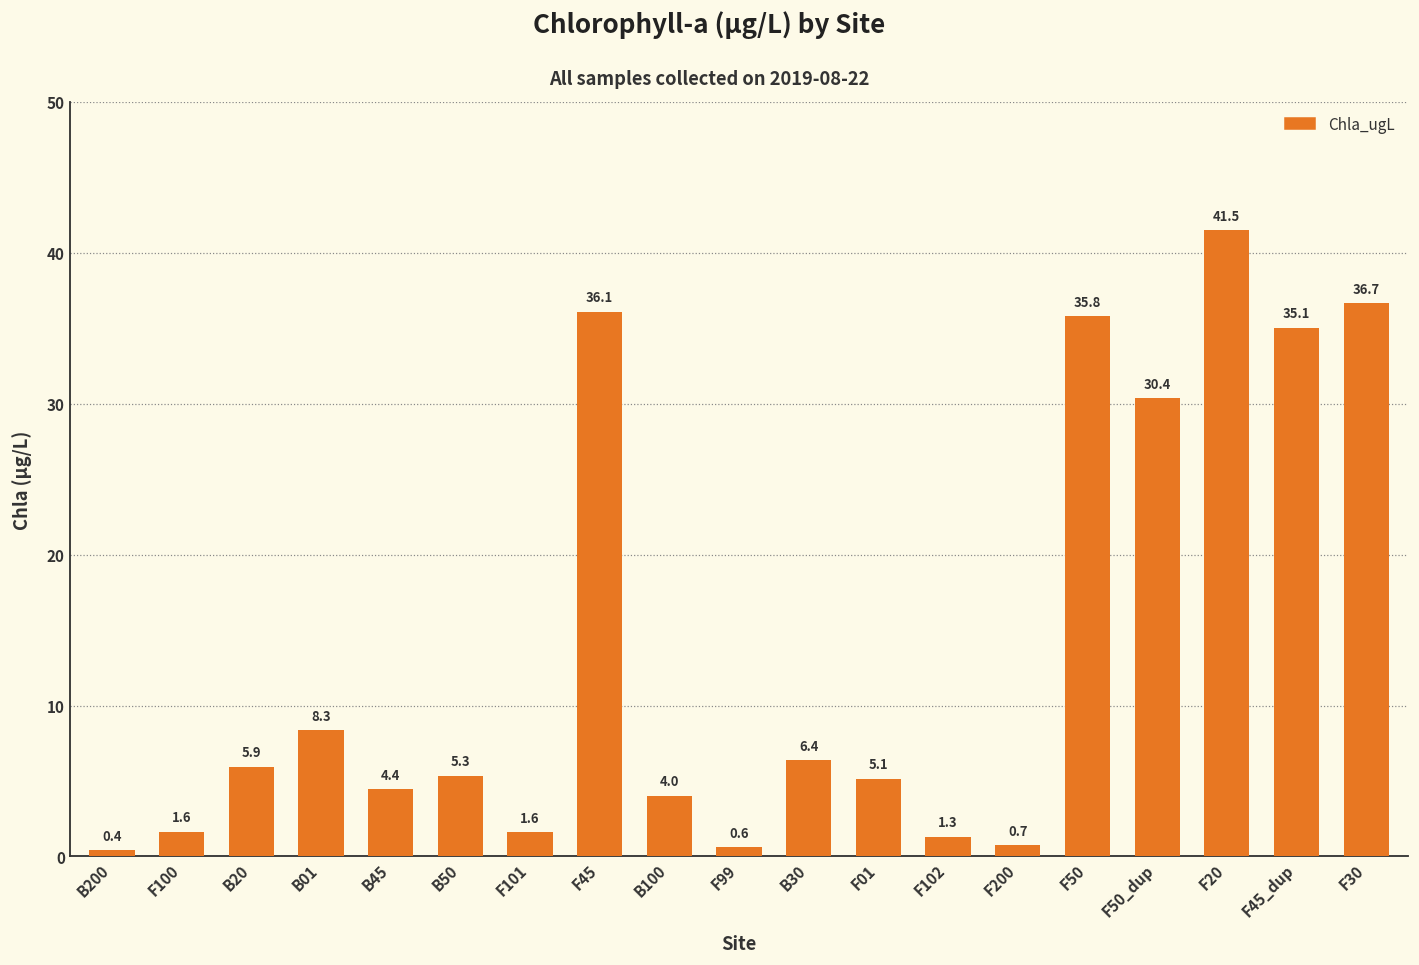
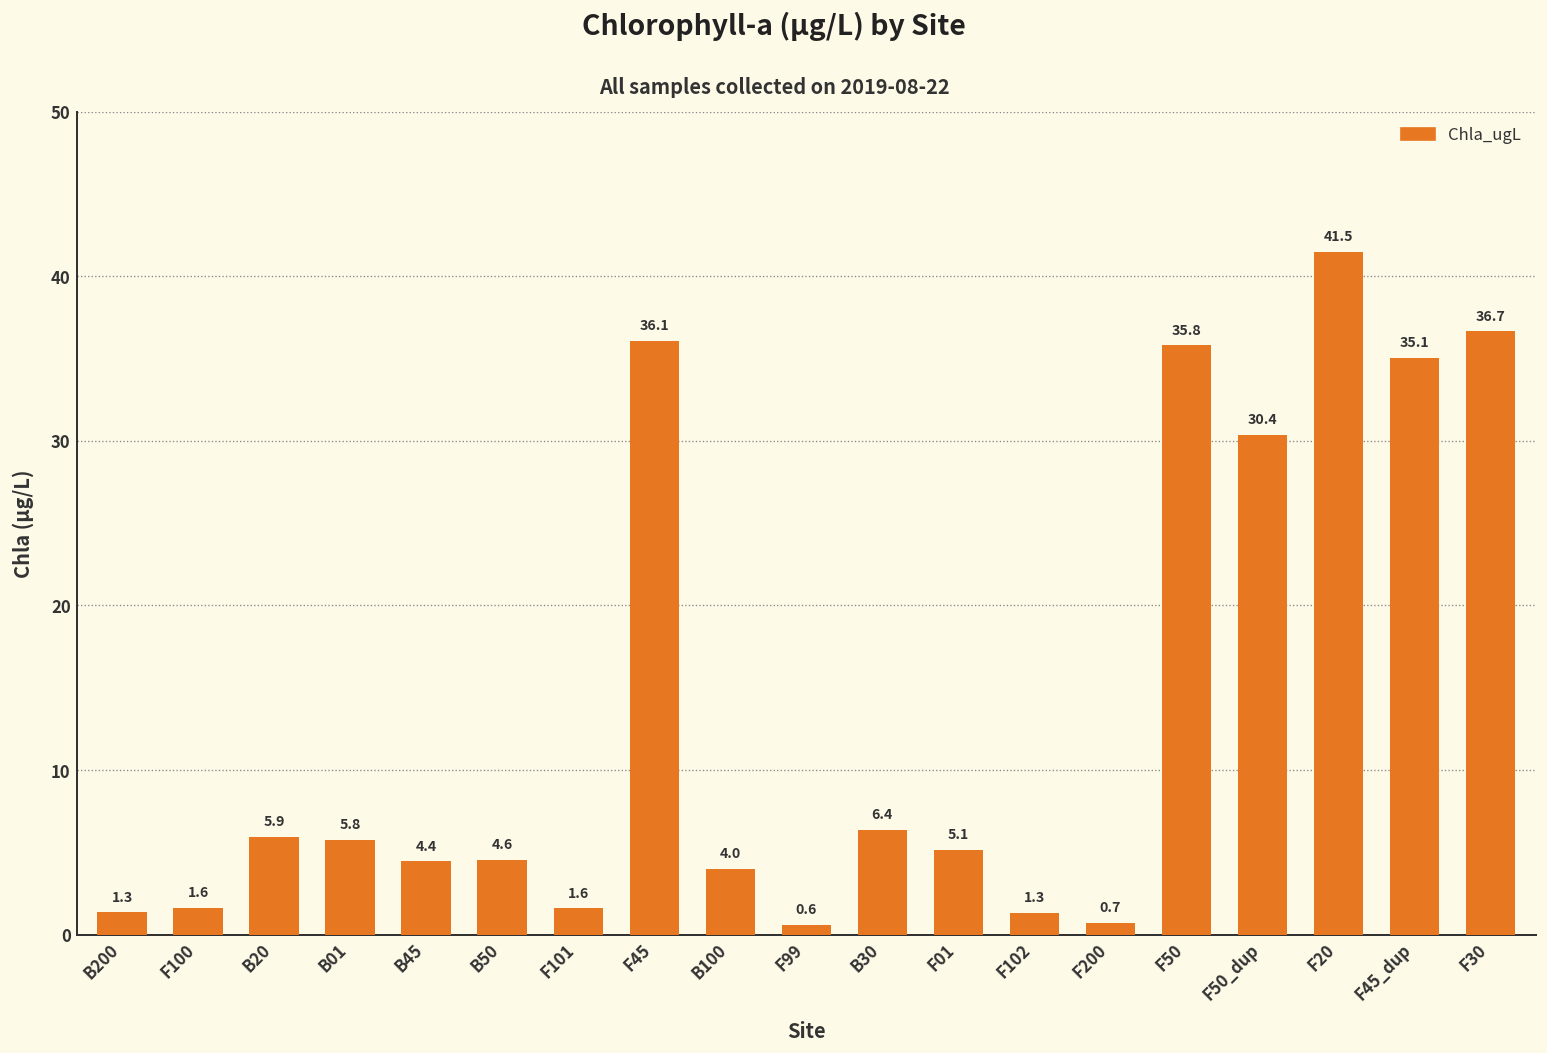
  {
-   "B200": 0.4,
+   "B200": 1.3,
    "F100": 1.6,
    "B20": 5.9,
-   "B01": 8.3,
+   "B01": 5.8,
    "B45": 4.4,
-   "B50": 5.3,
+   "B50": 4.6,
    "F101": 1.6,
    "F45": 36.1,
    "B100": 4.0,
    "F99": 0.6,
    "B30": 6.4,
    "F01": 5.1,
    "F102": 1.3,
    "F200": 0.7,
    "F50": 35.8,
    "F50_dup": 30.4,
    "F20": 41.5,
    "F45_dup": 35.1,
    "F30": 36.7
  }
